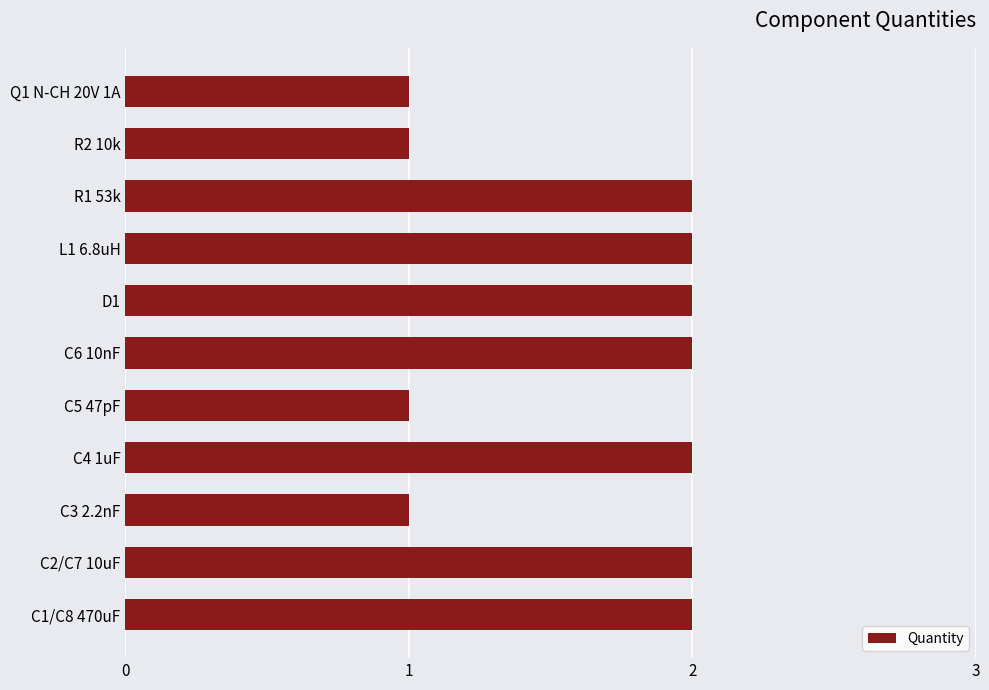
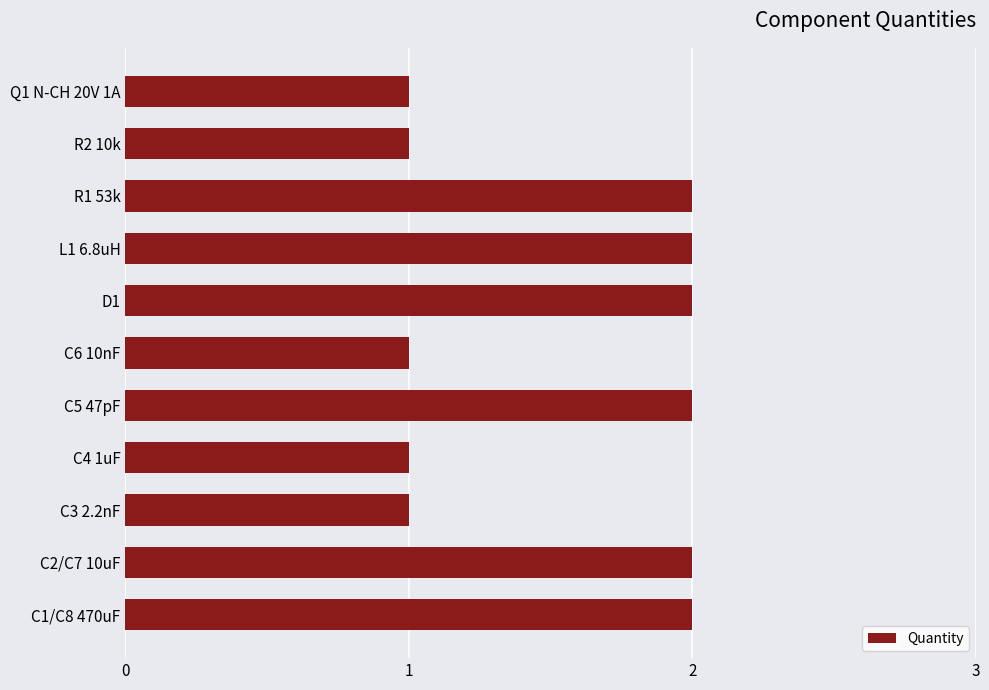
  {
    "Q1 N-CH 20V 1A": 1,
    "R2 10k": 1,
    "R1 53k": 2,
    "L1 6.8uH": 2,
    "D1": 2,
-   "C6 10nF": 2,
-   "C5 47pF": 1,
-   "C4 1uF": 2,
+   "C6 10nF": 1,
+   "C5 47pF": 2,
+   "C4 1uF": 1,
    "C3 2.2nF": 1,
    "C2/C7 10uF": 2,
    "C1/C8 470uF": 2
  }
